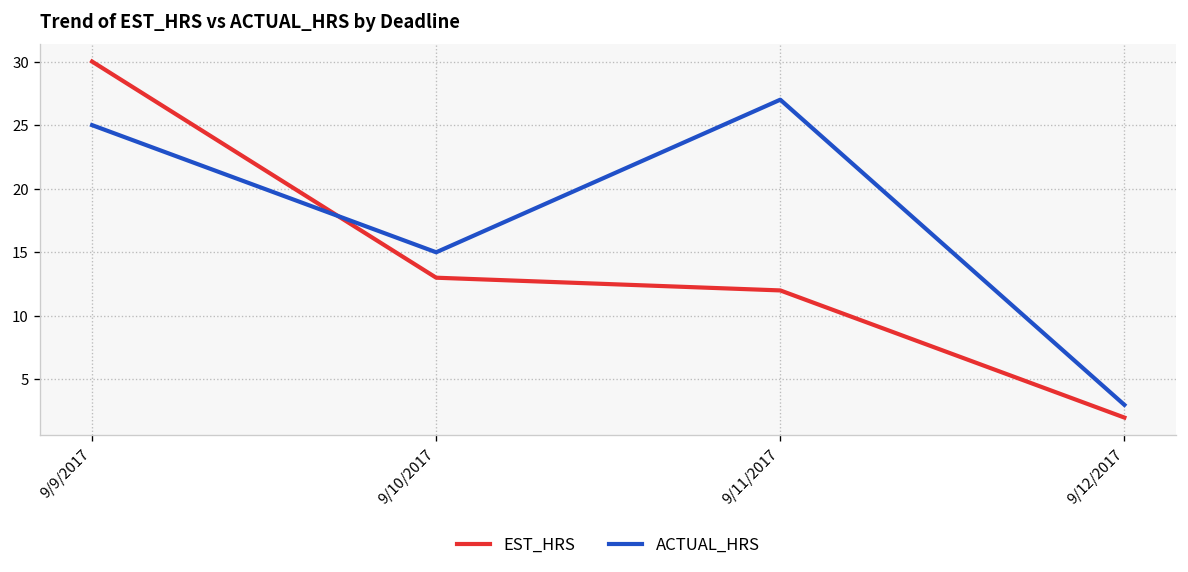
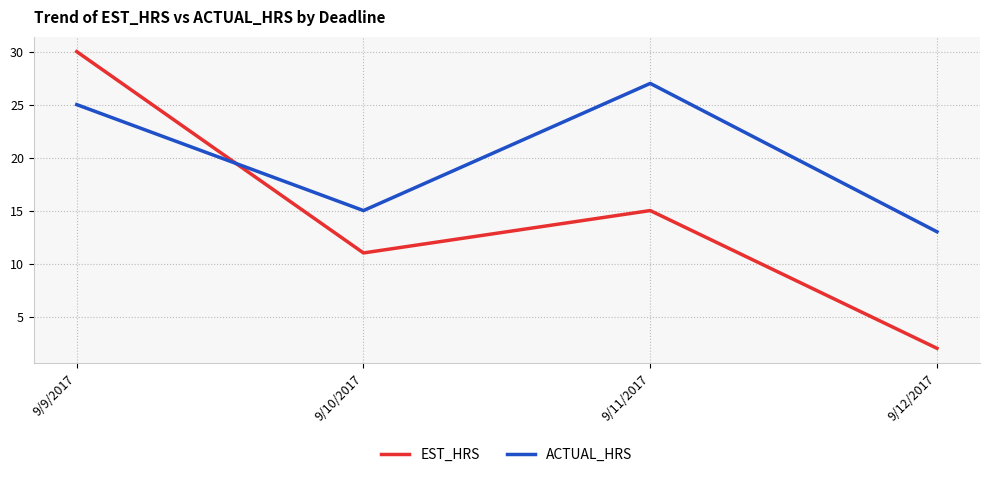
  {
    "EST_HRS": {
      "9/9/2017": 30,
-     "9/10/2017": 13,
-     "9/11/2017": 12,
+     "9/10/2017": 11,
+     "9/11/2017": 15,
      "9/12/2017": 2
    },
    "ACTUAL_HRS": {
      "9/9/2017": 25,
      "9/10/2017": 15,
      "9/11/2017": 27,
-     "9/12/2017": 3
+     "9/12/2017": 13
    }
  }
